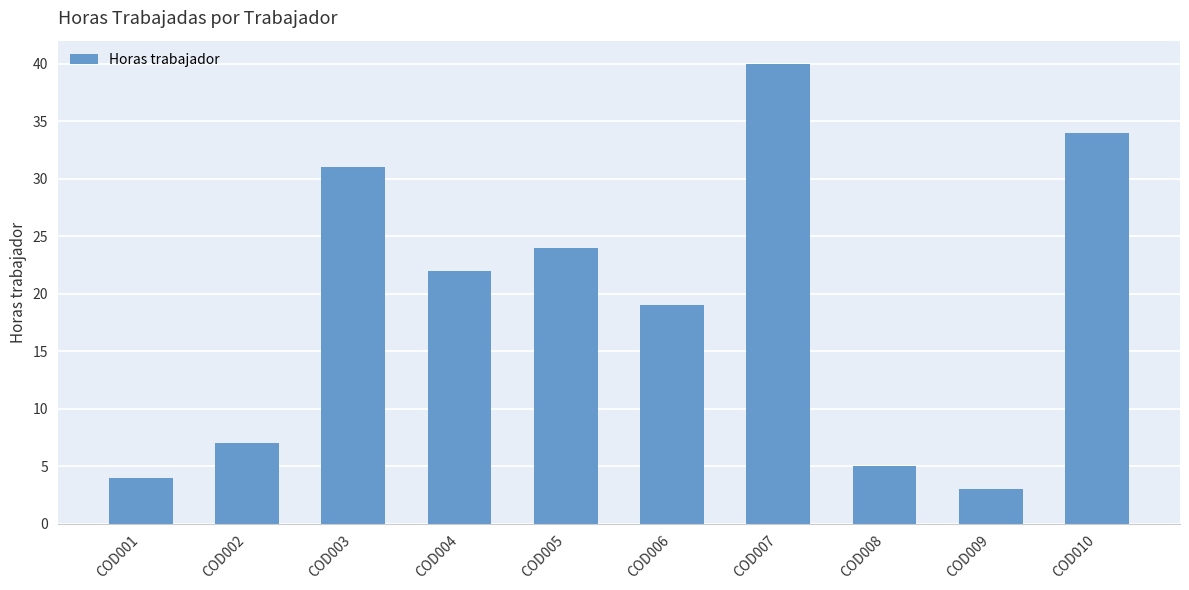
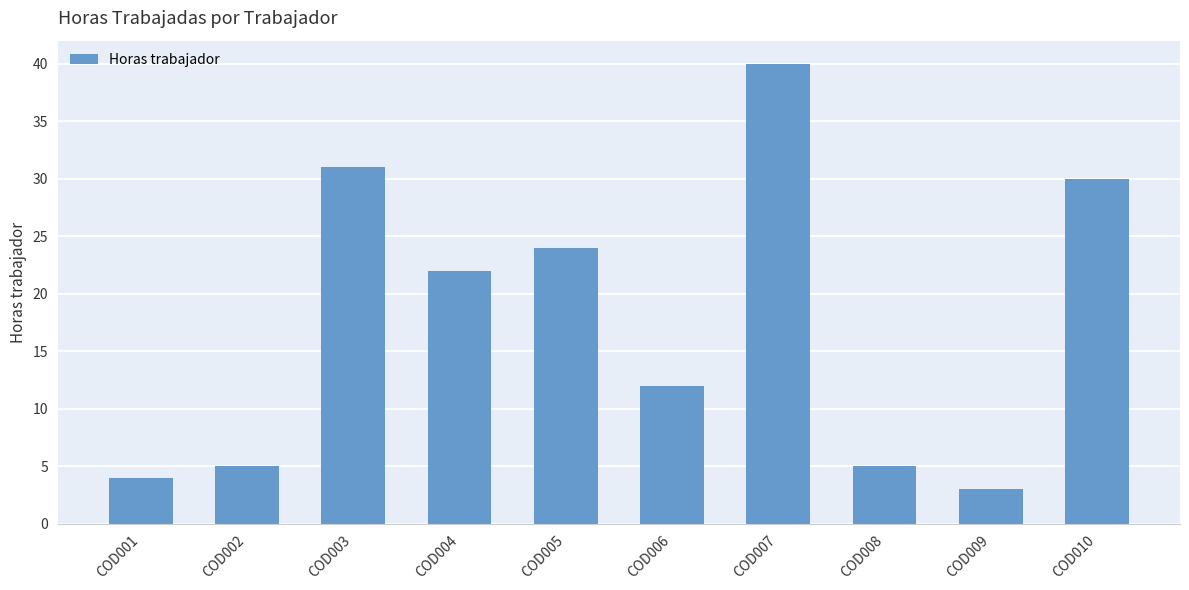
  {
    "COD001": 4,
-   "COD002": 7,
+   "COD002": 5,
    "COD003": 31,
    "COD004": 22,
    "COD005": 24,
-   "COD006": 19,
+   "COD006": 12,
    "COD007": 40,
    "COD008": 5,
    "COD009": 3,
-   "COD010": 34
+   "COD010": 30
  }
